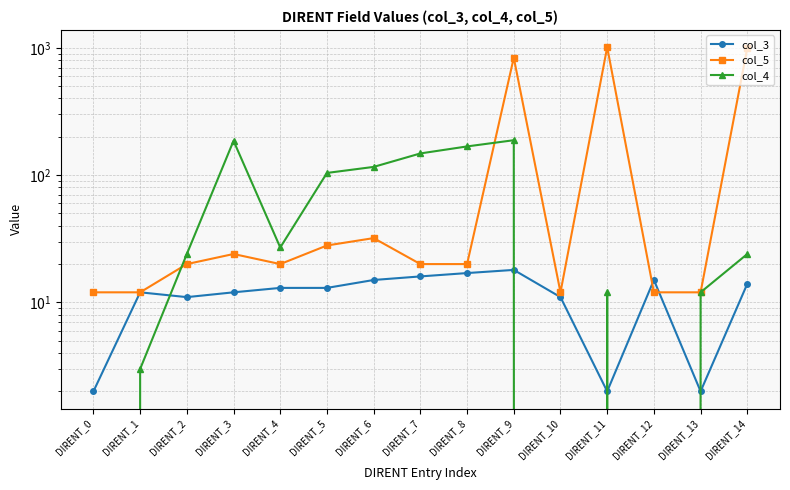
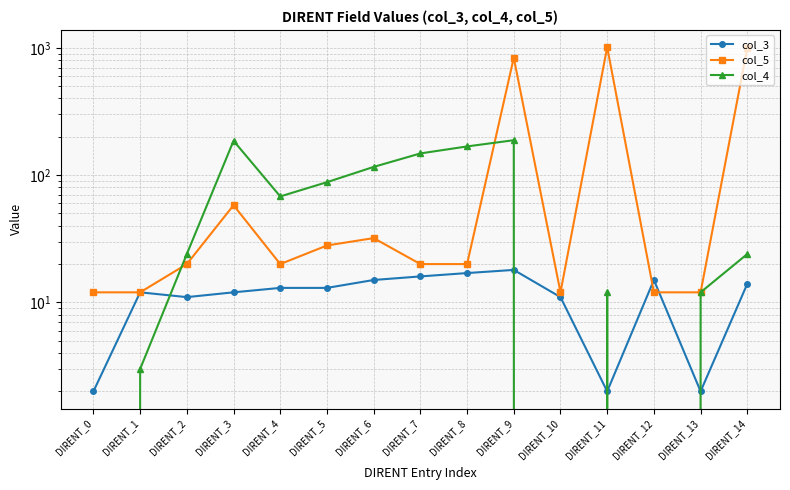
  {
    "col_3": {
      "DIRENT_0": 2,
      "DIRENT_2": 11,
      "DIRENT_3": 12,
      "DIRENT_4": 13,
      "DIRENT_5": 13,
      "DIRENT_6": 15,
      "DIRENT_7": 16,
      "DIRENT_8": 17,
      "DIRENT_9": 18,
      "DIRENT_10": 11,
      "DIRENT_11": 2,
      "DIRENT_12": 15,
      "DIRENT_13": 2,
      "DIRENT_14": 14
    },
    "col_5": {
      "DIRENT_0": 12,
      "DIRENT_2": 20,
-     "DIRENT_3": 24,
+     "DIRENT_3": 60,
      "DIRENT_4": 20,
      "DIRENT_5": 28,
      "DIRENT_6": 32,
      "DIRENT_7": 20,
      "DIRENT_8": 20,
      "DIRENT_9": 800,
      "DIRENT_10": 12,
      "DIRENT_11": 1000,
      "DIRENT_12": 12
    },
    "col_4": {
      "DIRENT_1": 3,
      "DIRENT_2": 24,
      "DIRENT_3": 190,
-     "DIRENT_4": 27,
-     "DIRENT_5": 100,
+     "DIRENT_4": 70,
+     "DIRENT_5": 90,
      "DIRENT_6": 120,
      "DIRENT_7": 150,
      "DIRENT_8": 170,
      "DIRENT_9": 190,
      "DIRENT_11": 12,
      "DIRENT_14": 24
    }
  }
